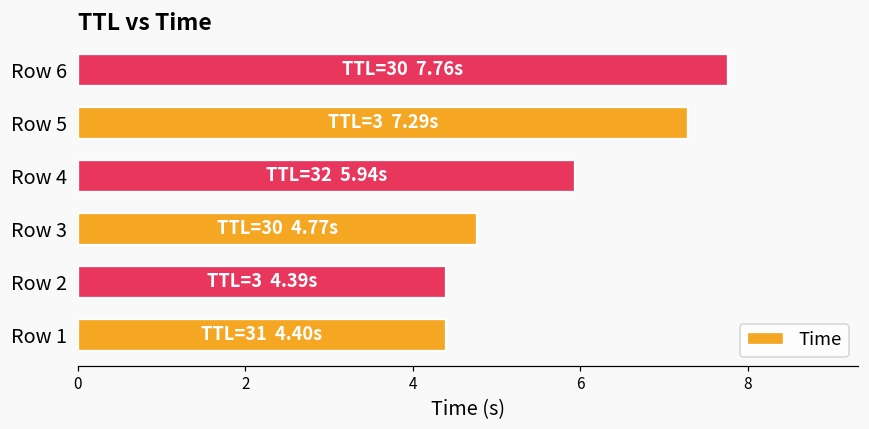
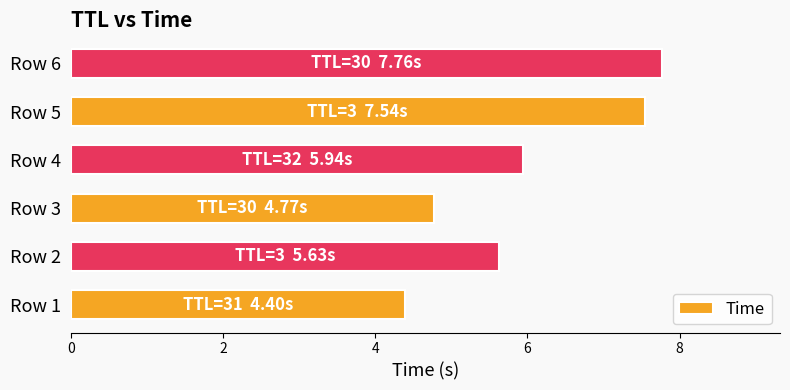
  {
    "Row 6": "7.76s",
-   "Row 5": "7.29s",
+   "Row 5": "7.54s",
    "Row 4": "5.94s",
    "Row 3": "4.77s",
-   "Row 2": "4.39s",
+   "Row 2": "5.63s",
    "Row 1": "4.40s"
  }
